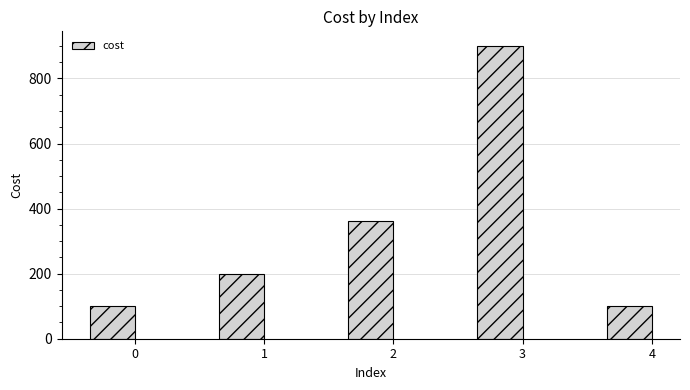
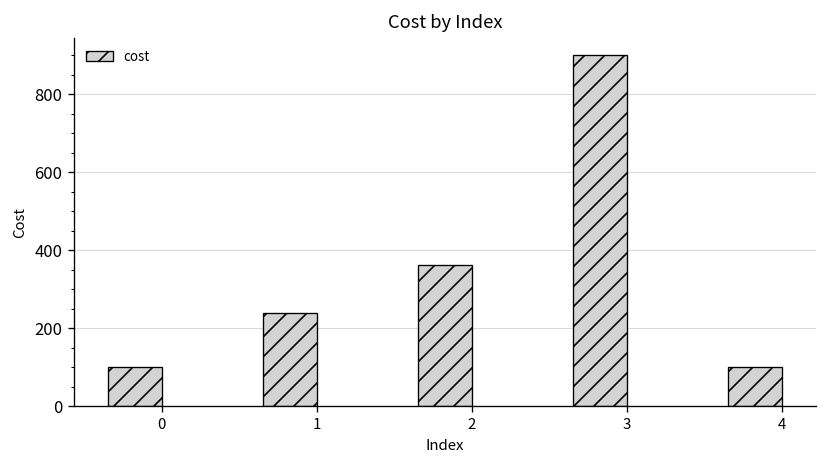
  {
    "0": 100,
-   "1": 200,
+   "1": 240,
    "2": 360,
    "3": 900,
    "4": 100
  }
